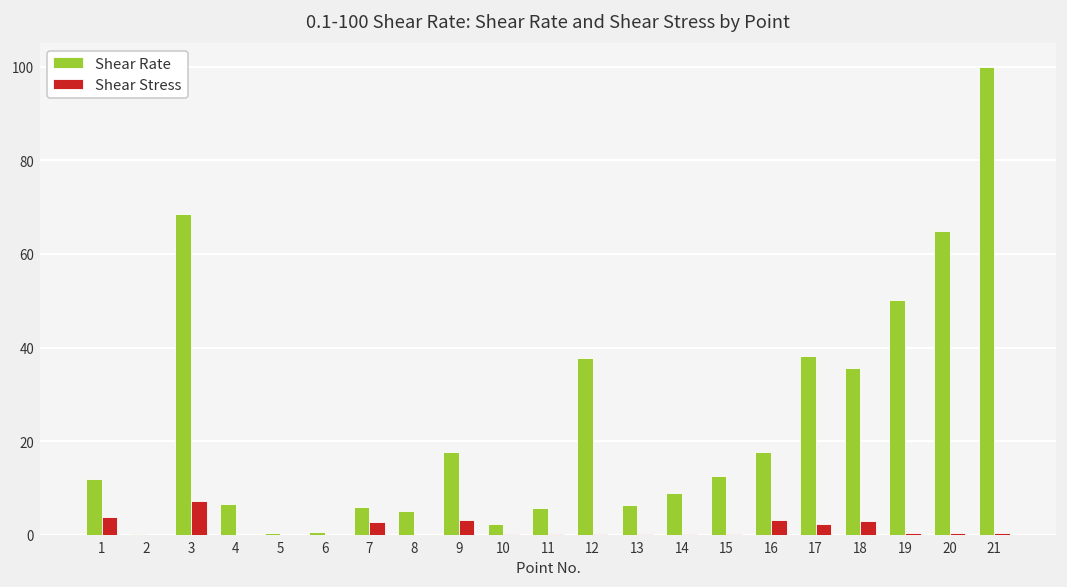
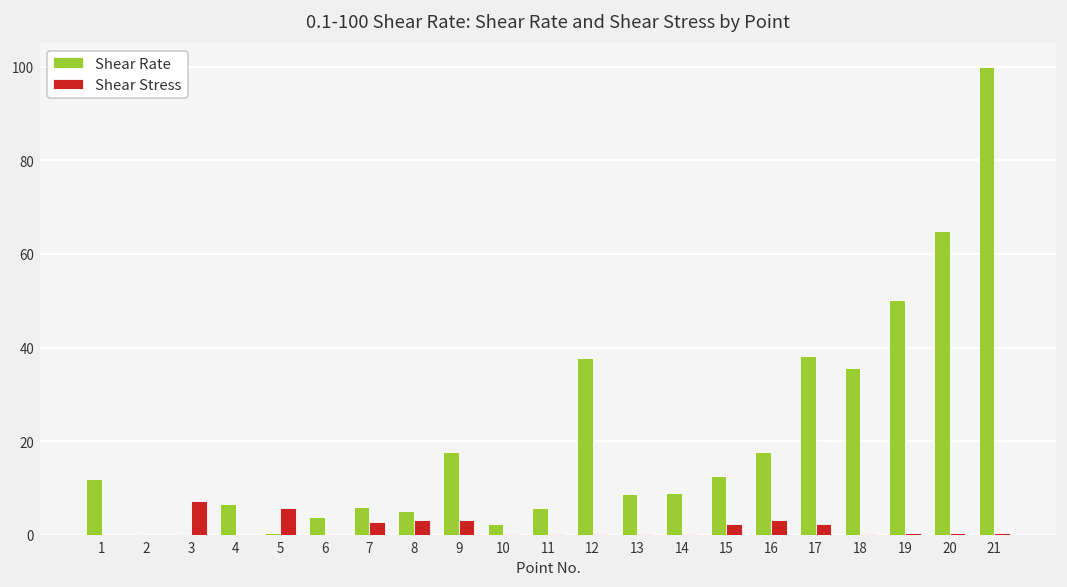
  {
    "Shear Rate": {
      "1": 12,
-     "3": 69,
+     "3": 0,
      "4": 7,
-     "6": 1,
+     "6": 4,
      "7": 6,
      "8": 5,
      "9": 18,
      "10": 2,
      "11": 6,
      "12": 38,
-     "13": 6,
+     "13": 9,
      "14": 9,
      "15": 13,
      "16": 18,
      "17": 38,
      "18": 36,
      "19": 50,
      "20": 65,
      "21": 100
    },
    "Shear Stress": {
-     "1": 4,
+     "1": 0,
      "3": 7,
-     "5": 0,
+     "5": 6,
      "7": 3,
-     "8": 0,
+     "8": 3,
      "9": 3,
-     "15": 0,
+     "15": 2,
      "16": 3,
      "17": 2,
-     "18": 3
+     "18": 0
    }
  }
